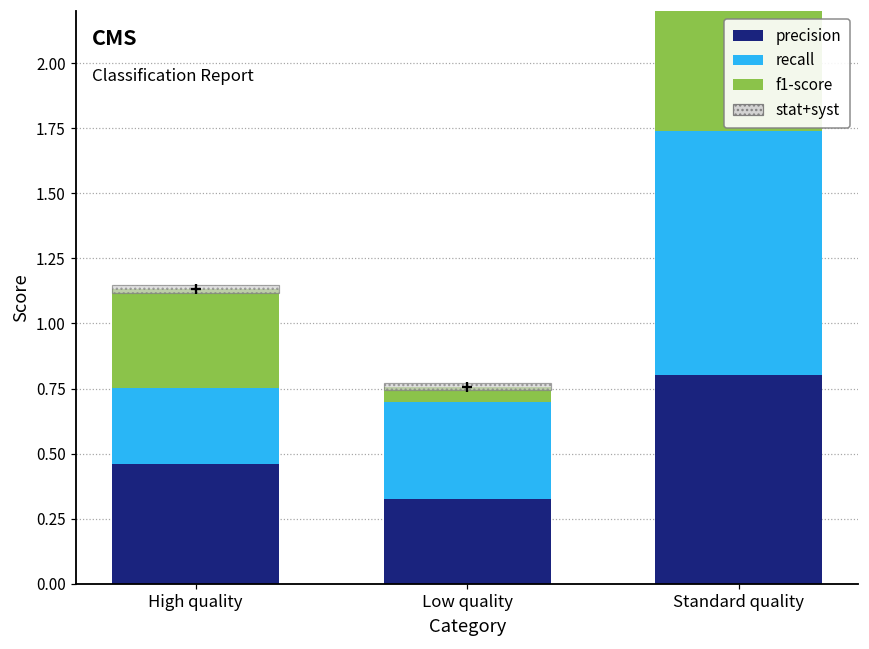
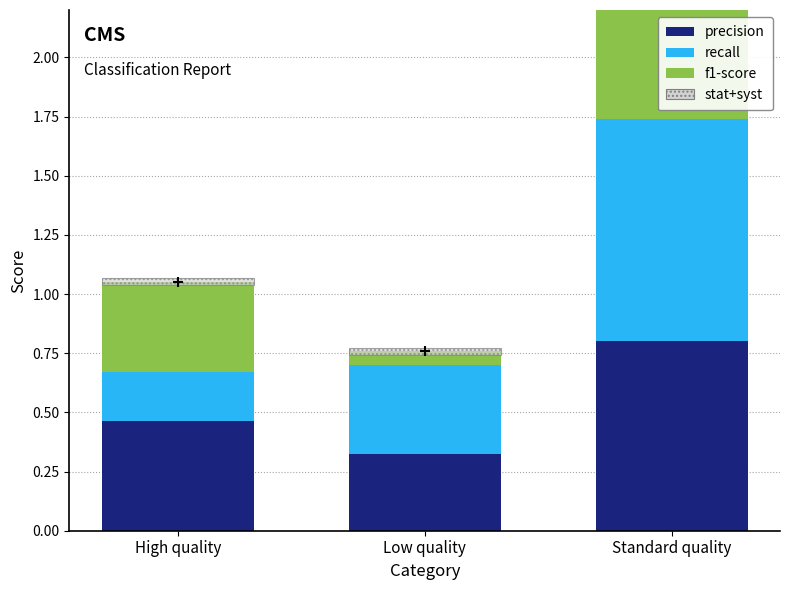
  {
    "precision": {
      "High quality": 0.46,
      "Low quality": 0.32,
      "Standard quality": 0.80
    },
    "recall": {
-     "High quality": 0.29,
+     "High quality": 0.21,
      "Low quality": 0.38,
      "Standard quality": 0.94
    }
  }
